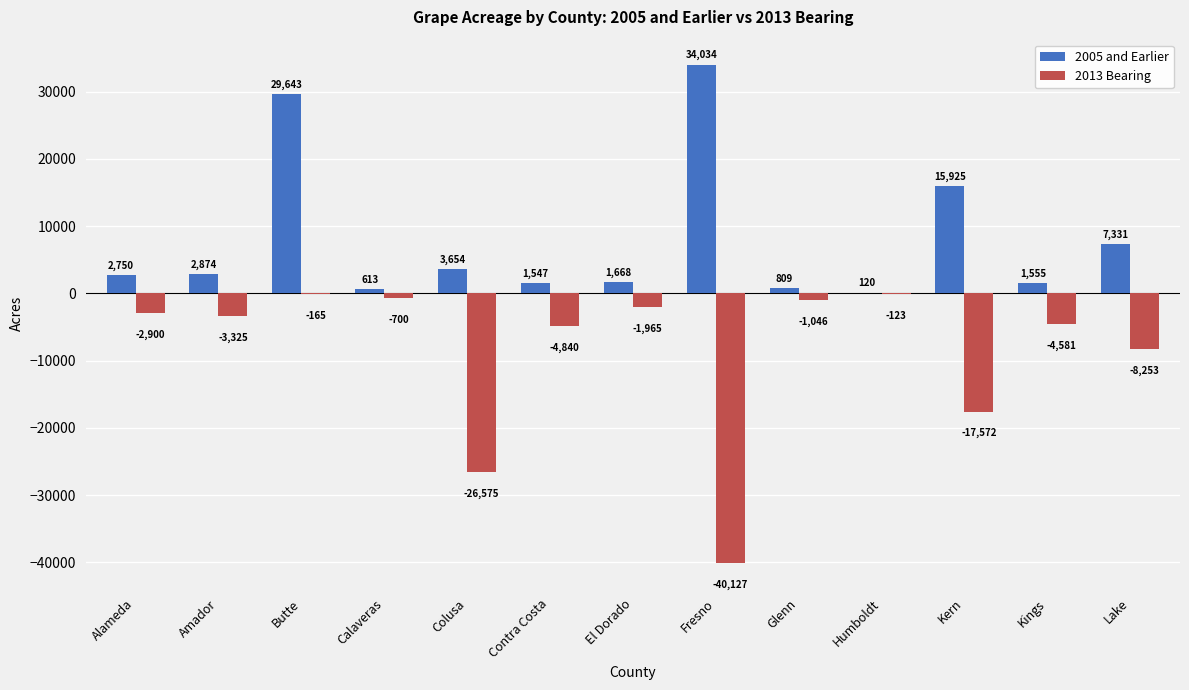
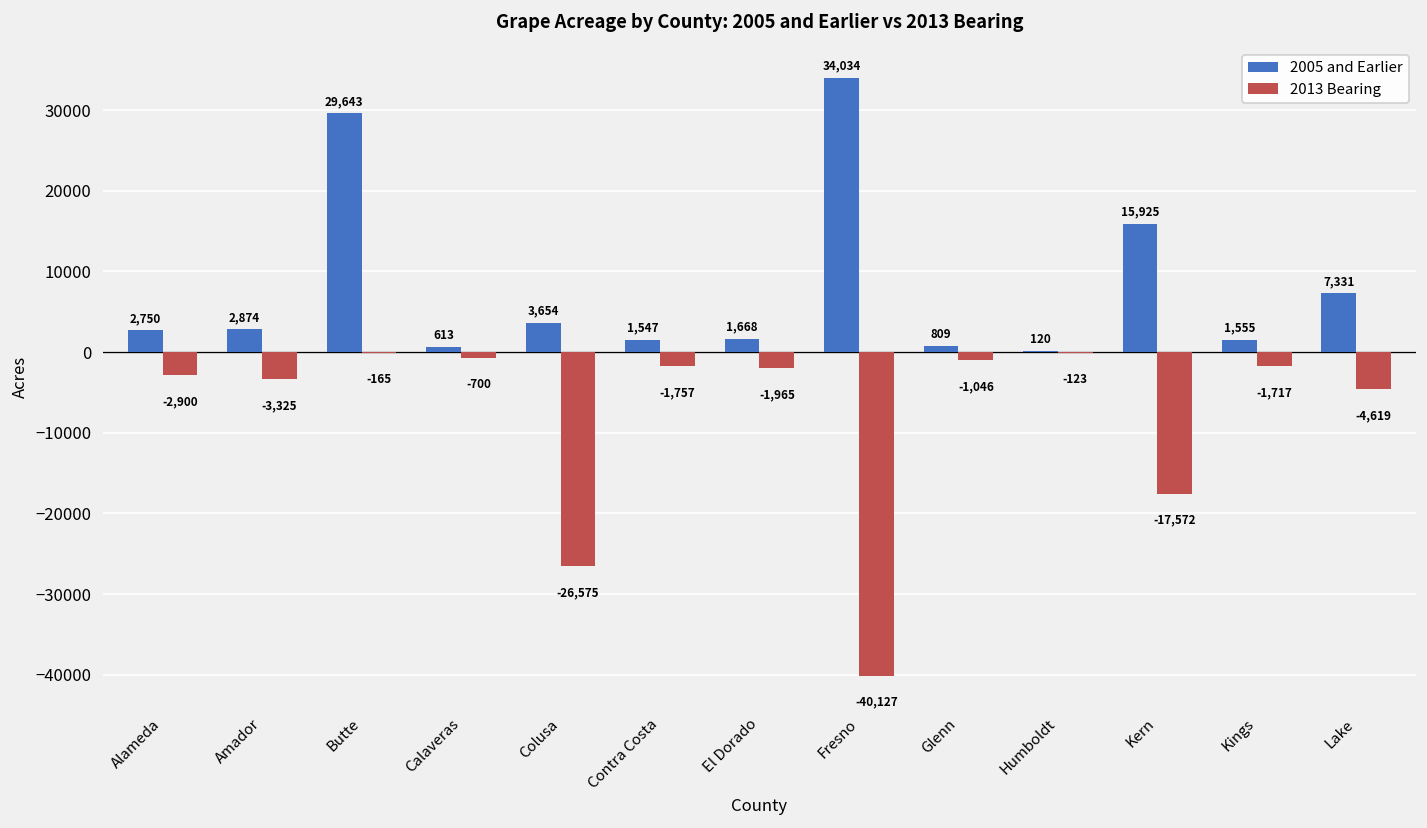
  {
    "2005 and Earlier": {
      "Alameda": "2,750",
      "Amador": "2,874",
      "Butte": "29,643",
      "Calaveras": "613",
      "Colusa": "3,654",
      "Contra Costa": "1,547",
      "El Dorado": "1,668",
      "Fresno": "34,034",
      "Glenn": "809",
      "Humboldt": "120",
      "Kern": "15,925",
      "Kings": "1,555",
      "Lake": "7,331"
    },
    "2013 Bearing": {
      "Alameda": "-2,900",
      "Amador": "-3,325",
      "Butte": "-165",
      "Calaveras": "-700",
      "Colusa": "-26,575",
-     "Contra Costa": "-4,840",
+     "Contra Costa": "-1,757",
      "El Dorado": "-1,965",
      "Fresno": "-40,127",
      "Glenn": "-1,046",
      "Humboldt": "-123",
      "Kern": "-17,572",
-     "Kings": "-4,581",
-     "Lake": "-8,253"
+     "Kings": "-1,717",
+     "Lake": "-4,619"
    }
  }
